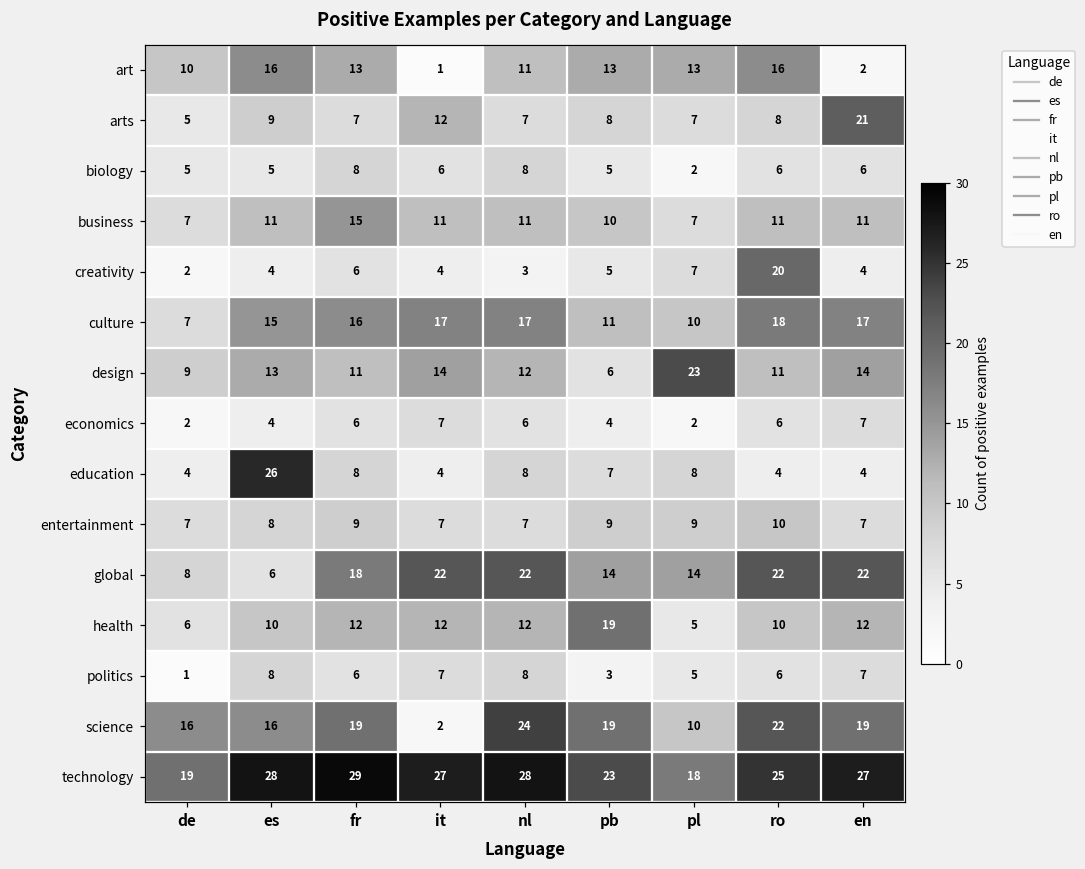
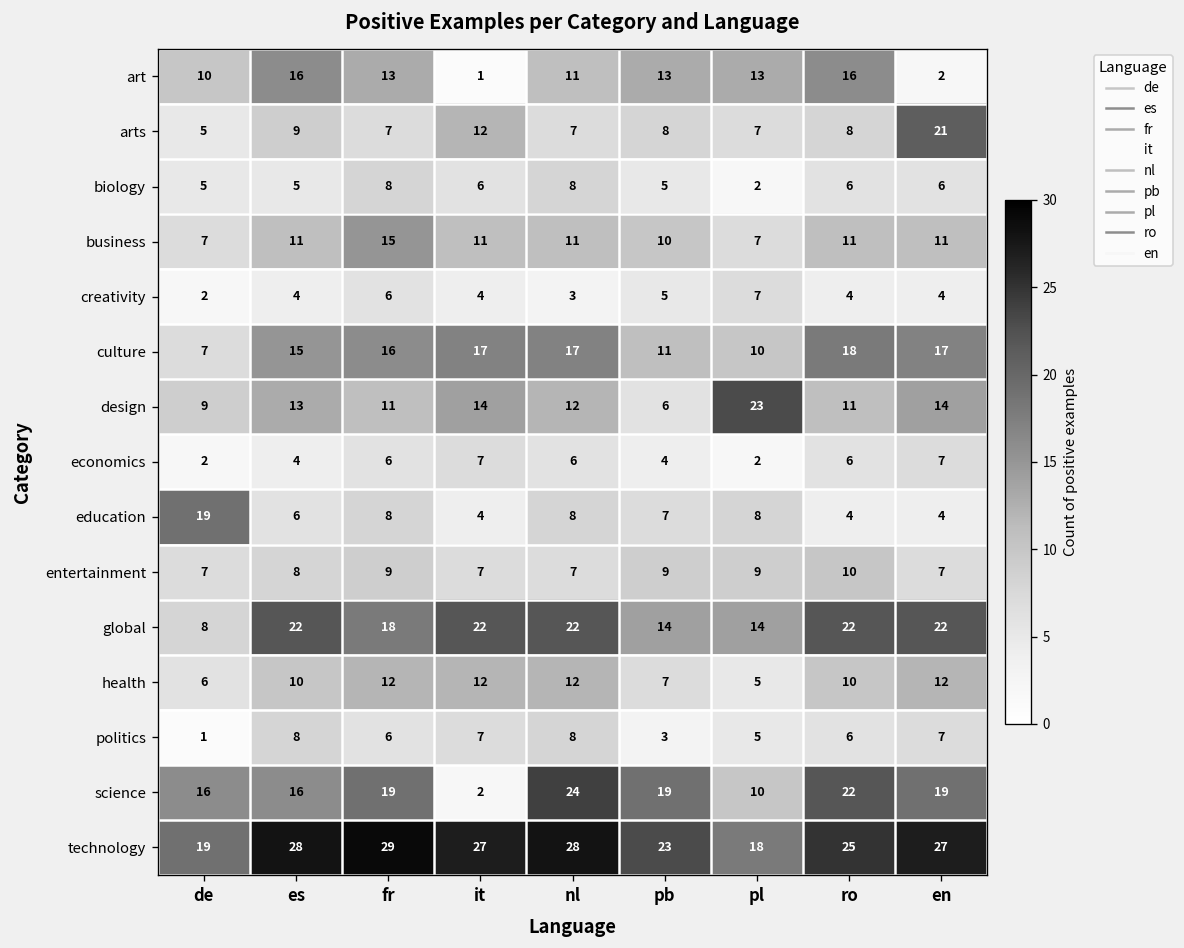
  {
    "art": {
      "de": 10,
      "es": 16,
      "fr": 13,
      "it": 1,
      "nl": 11,
      "pb": 13,
      "pl": 13,
      "ro": 16,
      "en": 2
    },
    "arts": {
      "de": 5,
      "es": 9,
      "fr": 7,
      "it": 12,
      "nl": 7,
      "pb": 8,
      "pl": 7,
      "ro": 8,
      "en": 21
    },
    "biology": {
      "de": 5,
      "es": 5,
      "fr": 8,
      "it": 6,
      "nl": 8,
      "pb": 5,
      "pl": 2,
      "ro": 6,
      "en": 6
    },
    "business": {
      "de": 7,
      "es": 11,
      "fr": 15,
      "it": 11,
      "nl": 11,
      "pb": 10,
      "pl": 7,
      "ro": 11,
      "en": 11
    },
    "creativity": {
      "de": 2,
      "es": 4,
      "fr": 6,
      "it": 4,
      "nl": 3,
      "pb": 5,
      "pl": 7,
-     "ro": 20,
+     "ro": 4,
      "en": 4
    },
    "culture": {
      "de": 7,
      "es": 15,
      "fr": 16,
      "it": 17,
      "nl": 17,
      "pb": 11,
      "pl": 10,
      "ro": 18,
      "en": 17
    },
    "design": {
      "de": 9,
      "es": 13,
      "fr": 11,
      "it": 14,
      "nl": 12,
      "pb": 6,
      "pl": 23,
      "ro": 11,
      "en": 14
    },
    "economics": {
      "de": 2,
      "es": 4,
      "fr": 6,
      "it": 7,
      "nl": 6,
      "pb": 4,
      "pl": 2,
      "ro": 6,
      "en": 7
    },
    "education": {
-     "de": 4,
-     "es": 26,
+     "de": 19,
+     "es": 6,
      "fr": 8,
      "it": 4,
      "nl": 8,
      "pb": 7,
      "pl": 8,
      "ro": 4,
      "en": 4
    },
    "entertainment": {
      "de": 7,
      "es": 8,
      "fr": 9,
      "it": 7,
      "nl": 7,
      "pb": 9,
      "pl": 9,
      "ro": 10,
      "en": 7
    },
    "global": {
      "de": 8,
-     "es": 6,
+     "es": 22,
      "fr": 18,
      "it": 22,
      "nl": 22,
      "pb": 14,
      "pl": 14,
      "ro": 22,
      "en": 22
    },
    "health": {
      "de": 6,
      "es": 10,
      "fr": 12,
      "it": 12,
      "nl": 12,
-     "pb": 19,
+     "pb": 7,
      "pl": 5,
      "ro": 10,
      "en": 12
    },
    "politics": {
      "de": 1,
      "es": 8,
      "fr": 6,
      "it": 7,
      "nl": 8,
      "pb": 3,
      "pl": 5,
      "ro": 6,
      "en": 7
    },
    "science": {
      "de": 16,
      "es": 16,
      "fr": 19,
      "it": 2,
      "nl": 24,
      "pb": 19,
      "pl": 10,
      "ro": 22,
      "en": 19
    },
    "technology": {
      "de": 19,
      "es": 28,
      "fr": 29,
      "it": 27,
      "nl": 28,
      "pb": 23,
      "pl": 18,
      "ro": 25,
      "en": 27
    }
  }
